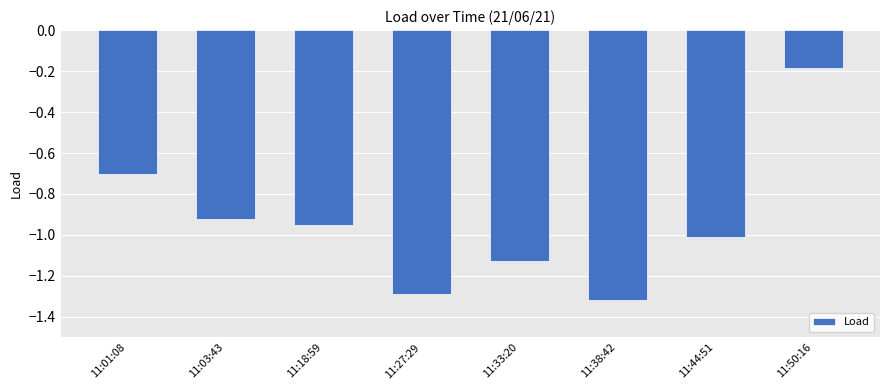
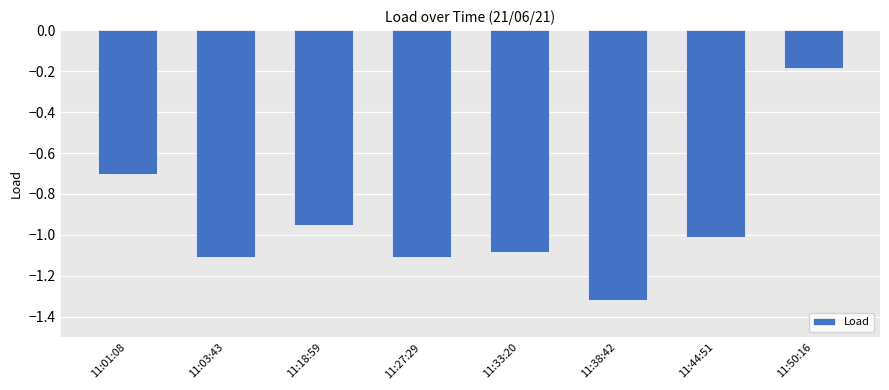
  {
    "11:01:08": -0.70,
-   "11:03:43": -0.92,
+   "11:03:43": -1.11,
    "11:18:59": -0.95,
-   "11:27:29": -1.29,
-   "11:33:20": -1.13,
+   "11:27:29": -1.11,
+   "11:33:20": -1.08,
    "11:38:42": -1.32,
    "11:44:51": -1.01,
    "11:50:16": -0.19
  }
